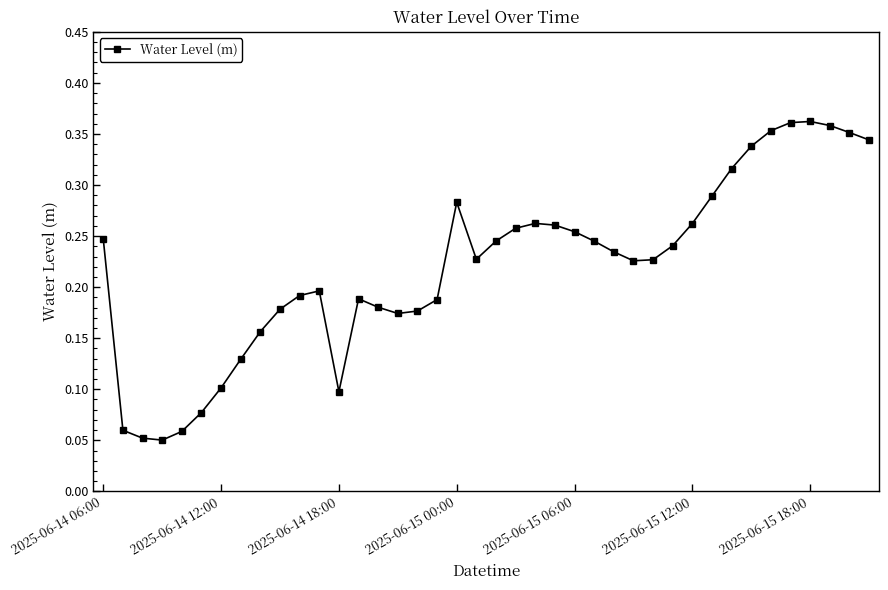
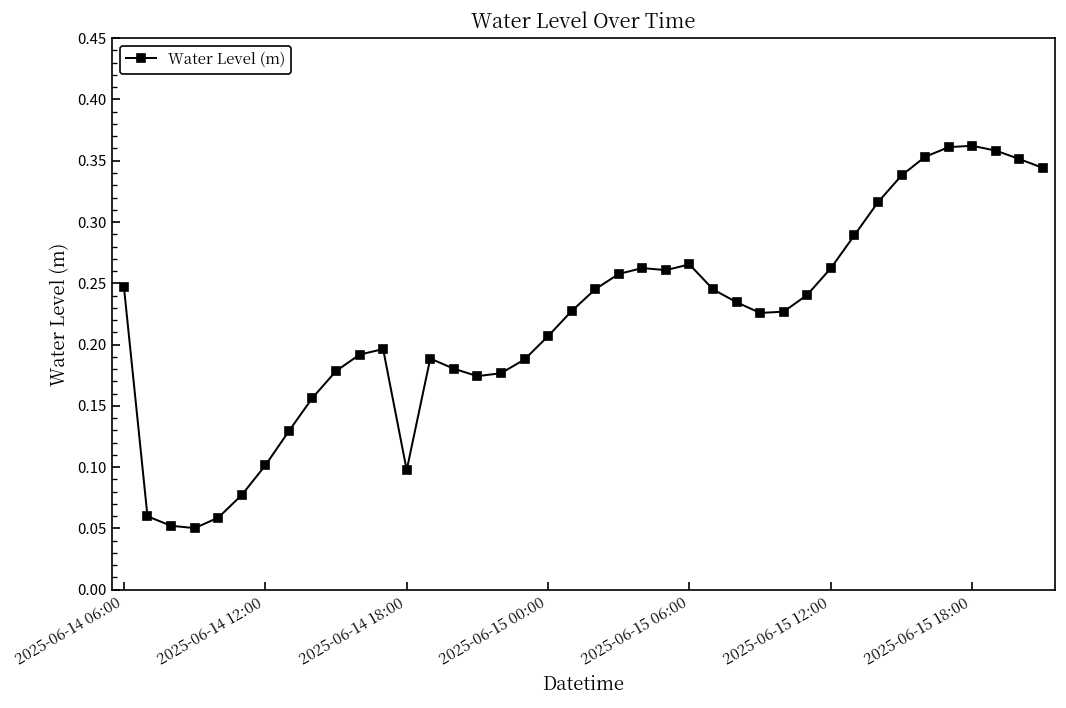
  {
    "2025-06-14 06:00": 0.247,
    "2025-06-14 12:00": 0.101,
    "2025-06-14 18:00": 0.098,
-   "2025-06-15 00:00": 0.283,
-   "2025-06-15 06:00": 0.254,
+   "2025-06-15 00:00": 0.207,
+   "2025-06-15 06:00": 0.265,
    "2025-06-15 12:00": 0.262,
    "2025-06-15 18:00": 0.362
  }
